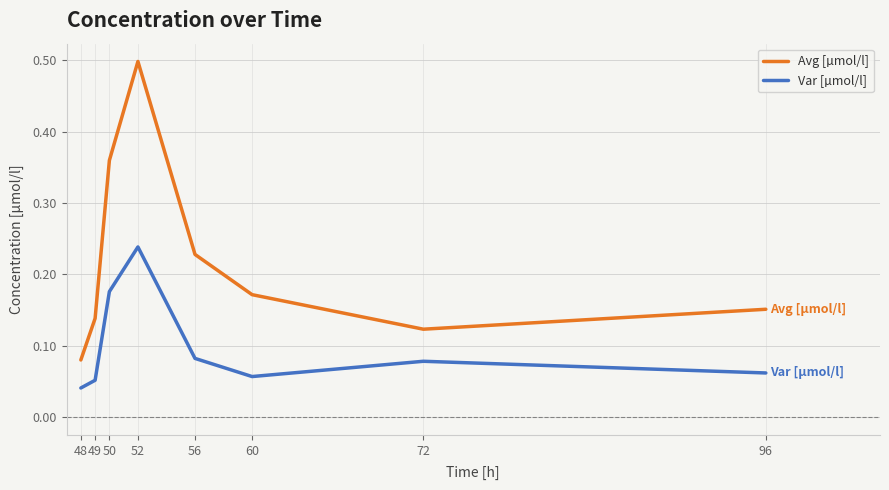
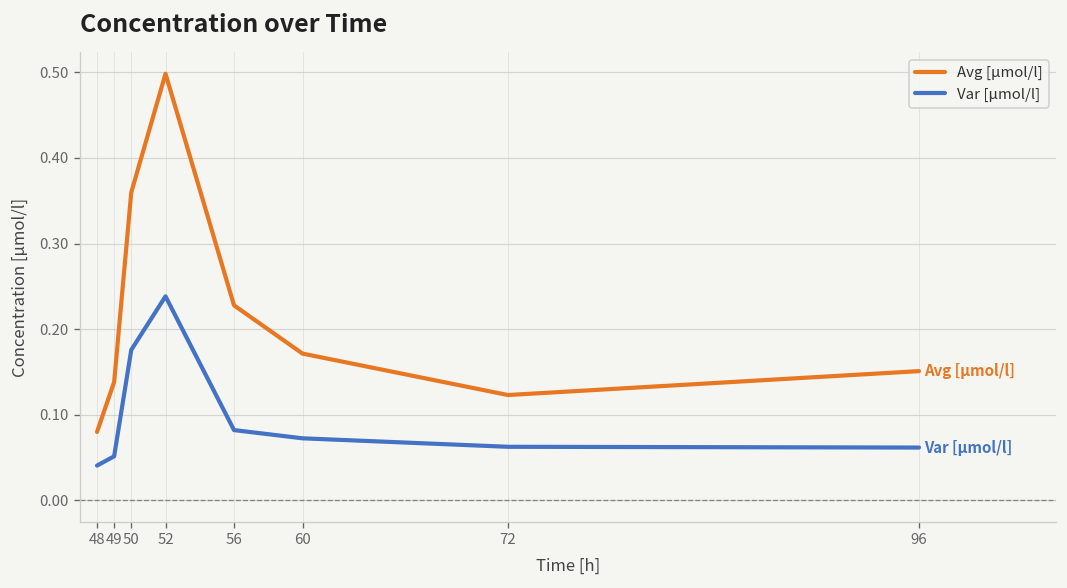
  {
    "Avg [µmol/l]": {
      "48": 0.08,
      "49": 0.14,
      "50": 0.36,
      "52": 0.50,
      "56": 0.23,
      "60": 0.17,
      "72": 0.12,
      "96": 0.15
    },
    "Var [µmol/l]": {
      "48": 0.04,
      "49": 0.05,
      "50": 0.18,
      "52": 0.24,
      "56": 0.08,
-     "60": 0.06,
-     "72": 0.08,
+     "60": 0.07,
+     "72": 0.06,
      "96": 0.06
    }
  }
